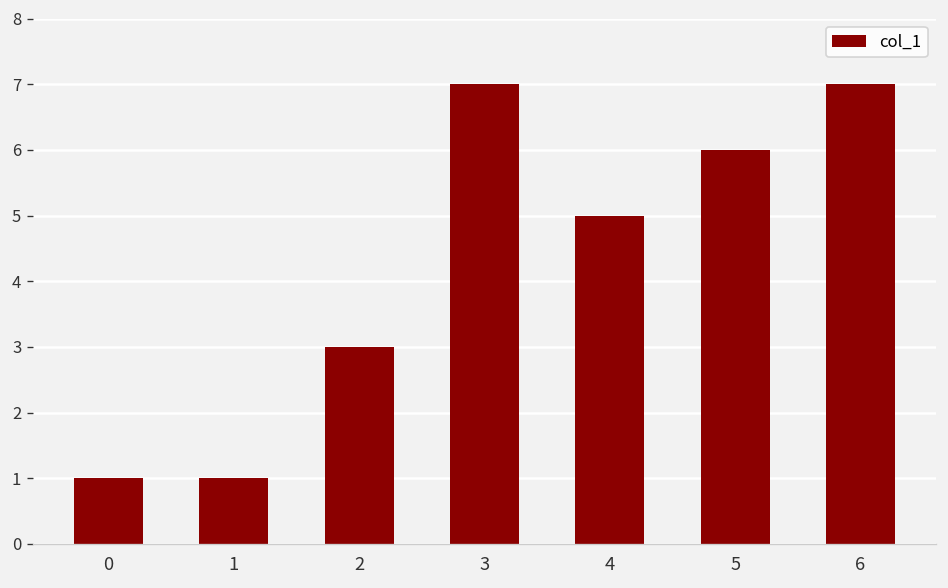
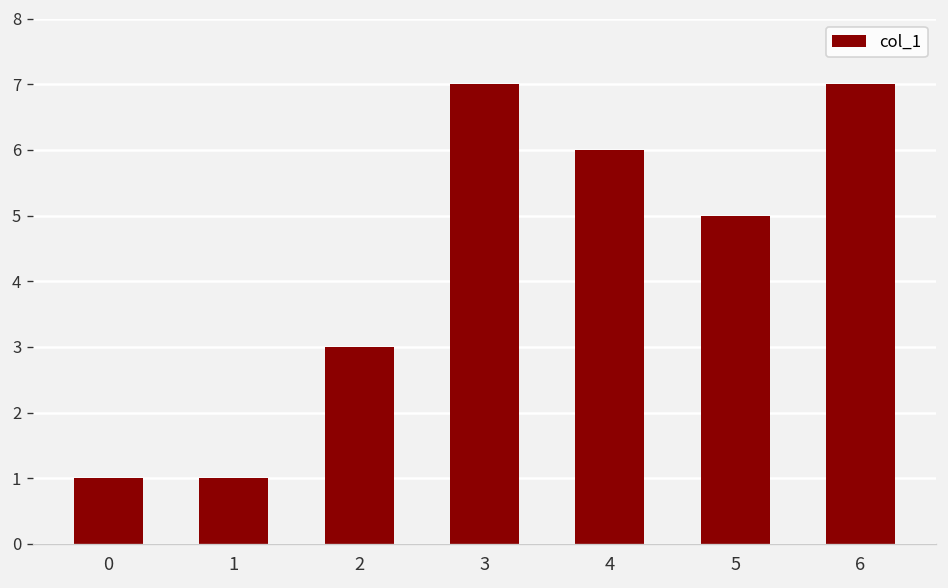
  {
    "0": 1,
    "1": 1,
    "2": 3,
    "3": 7,
-   "4": 5,
-   "5": 6,
+   "4": 6,
+   "5": 5,
    "6": 7
  }
